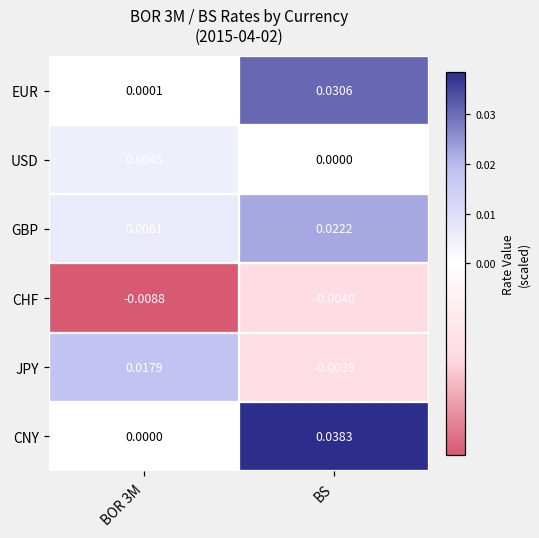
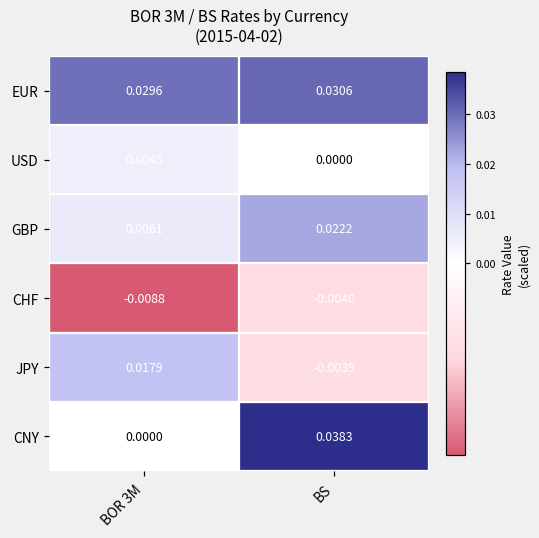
  {
    "EUR": {
-     "BOR 3M": 0.0001,
+     "BOR 3M": 0.0296,
      "BS": 0.0306
    },
    "USD": {
      "BS": 0.0000
    },
    "GBP": {
      "BS": 0.0222
    },
    "CHF": {
      "BOR 3M": -0.0088
    },
    "JPY": {
      "BOR 3M": 0.0179
    },
    "CNY": {
      "BOR 3M": 0.0000,
      "BS": 0.0383
    }
  }
